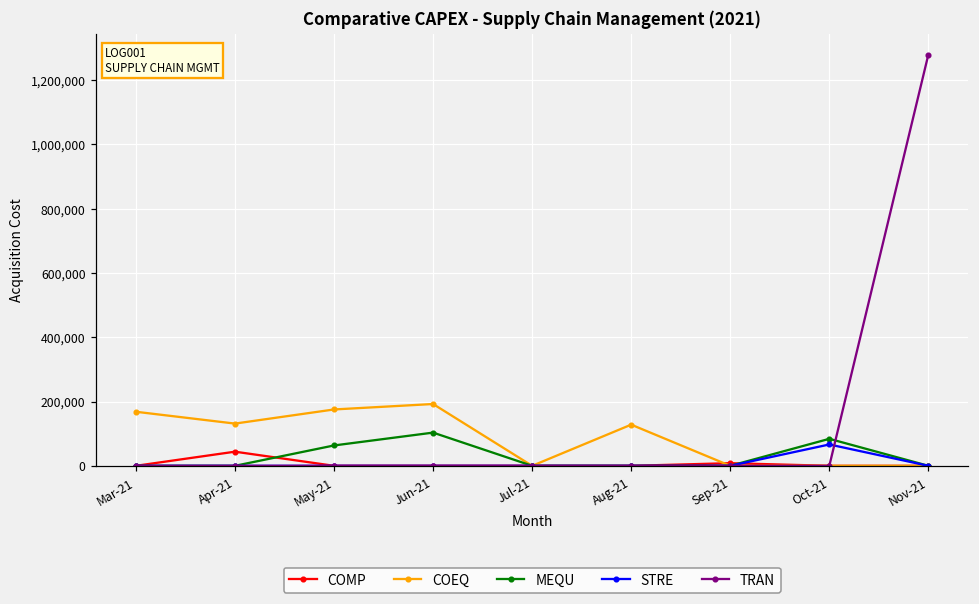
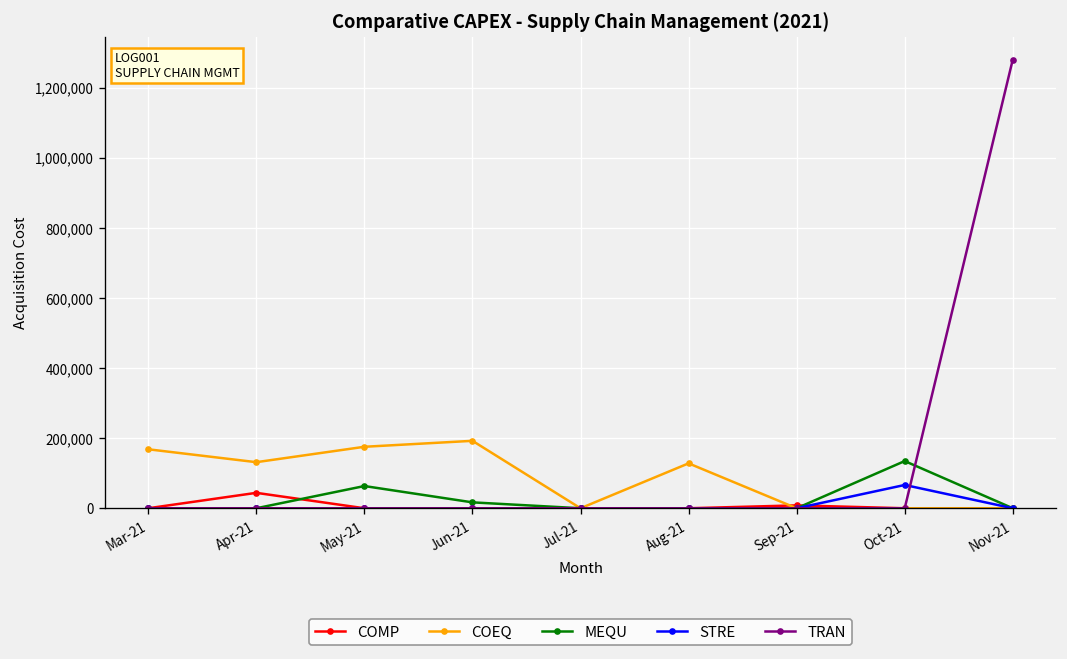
  {
    "COMP": {
      "Apr-21": "40,000"
    },
    "COEQ": {
      "Mar-21": "170,000",
      "Apr-21": "130,000",
      "May-21": "180,000",
      "Jun-21": "190,000",
      "Aug-21": "130,000"
    },
    "MEQU": {
      "May-21": "60,000",
-     "Jun-21": "100,000",
-     "Oct-21": "80,000"
+     "Jun-21": "20,000",
+     "Oct-21": "130,000"
    },
    "STRE": {
      "Oct-21": "70,000"
    },
    "TRAN": {
      "Nov-21": "1,280,000"
    }
  }
